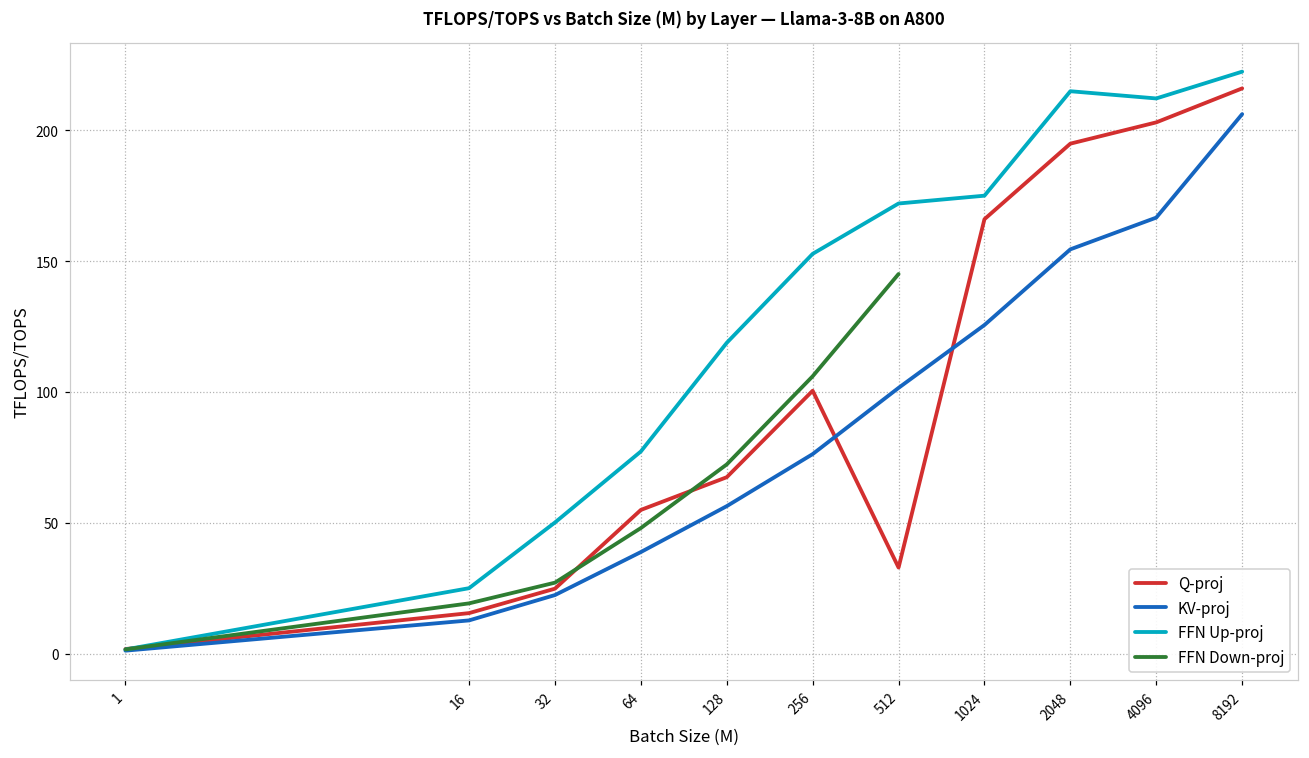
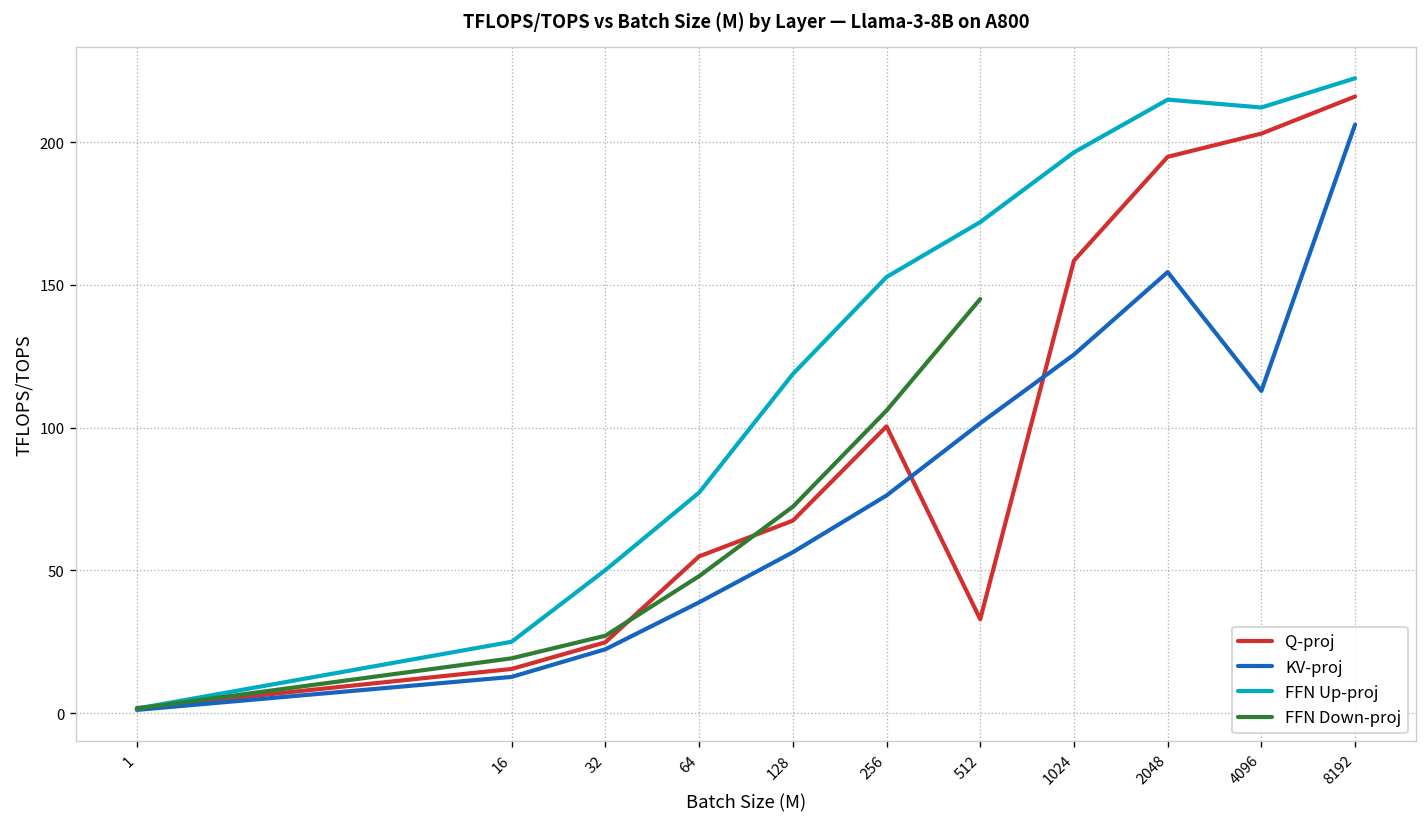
  {
    "Q-proj": {
      "16": 16,
      "32": 25,
      "64": 55,
      "128": 67,
      "256": 100,
      "512": 33,
-     "1024": 166,
+     "1024": 159,
      "2048": 195,
      "4096": 203,
      "8192": 216
    },
    "KV-proj": {
      "16": 13,
      "32": 22,
      "64": 39,
      "128": 56,
      "256": 76,
      "512": 102,
      "1024": 126,
      "2048": 154,
-     "4096": 167,
+     "4096": 113,
      "8192": 206
    },
    "FFN Up-proj": {
      "16": 25,
      "32": 50,
      "64": 77,
      "128": 119,
      "256": 153,
      "512": 172,
-     "1024": 175,
+     "1024": 196,
      "2048": 215,
      "4096": 212,
      "8192": 222
    },
    "FFN Down-proj": {
      "16": 19,
      "32": 27,
      "64": 48,
      "128": 72,
      "256": 106,
      "512": 145
    }
  }
